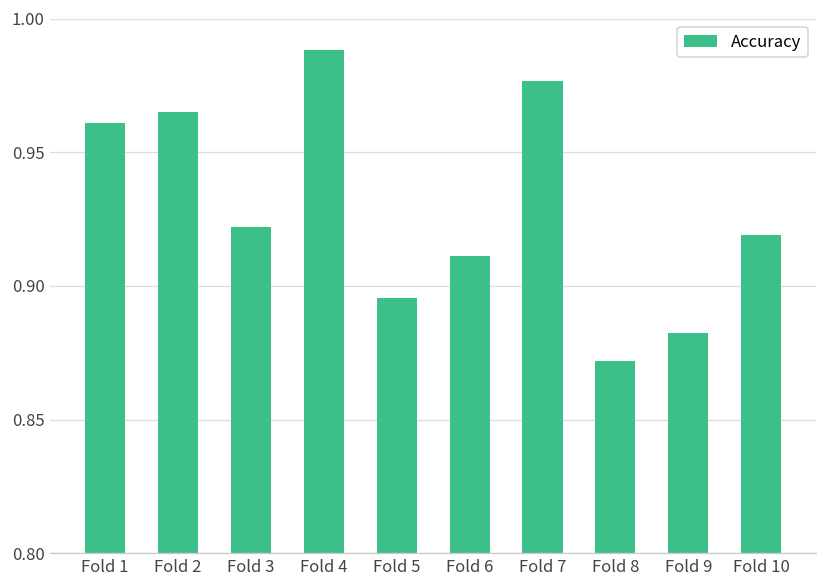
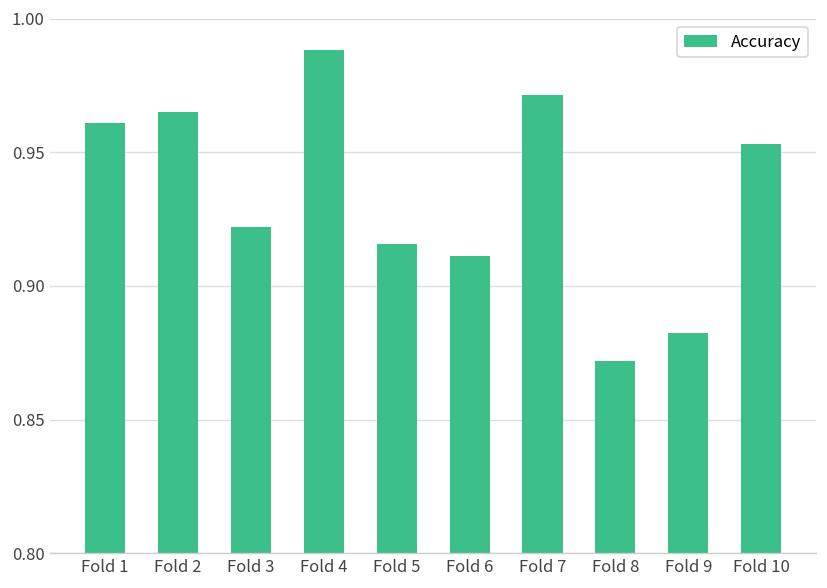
  {
    "Fold 1": 0.961,
    "Fold 2": 0.965,
    "Fold 3": 0.922,
    "Fold 4": 0.988,
-   "Fold 5": 0.895,
+   "Fold 5": 0.916,
    "Fold 6": 0.911,
-   "Fold 7": 0.977,
+   "Fold 7": 0.972,
    "Fold 8": 0.872,
    "Fold 9": 0.882,
-   "Fold 10": 0.919
+   "Fold 10": 0.953
  }
